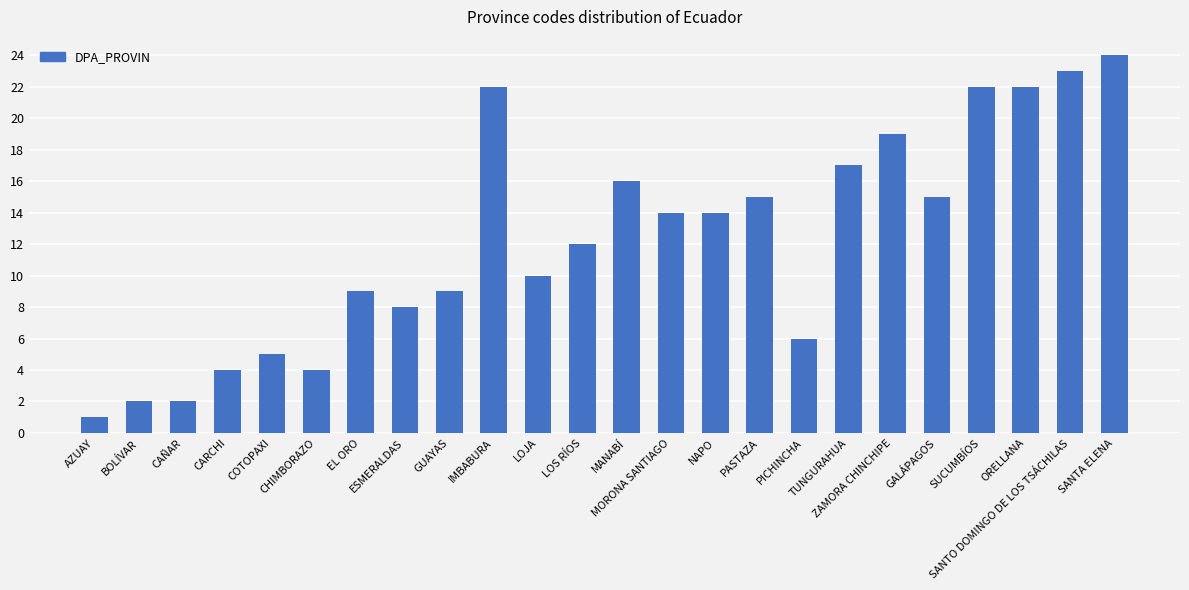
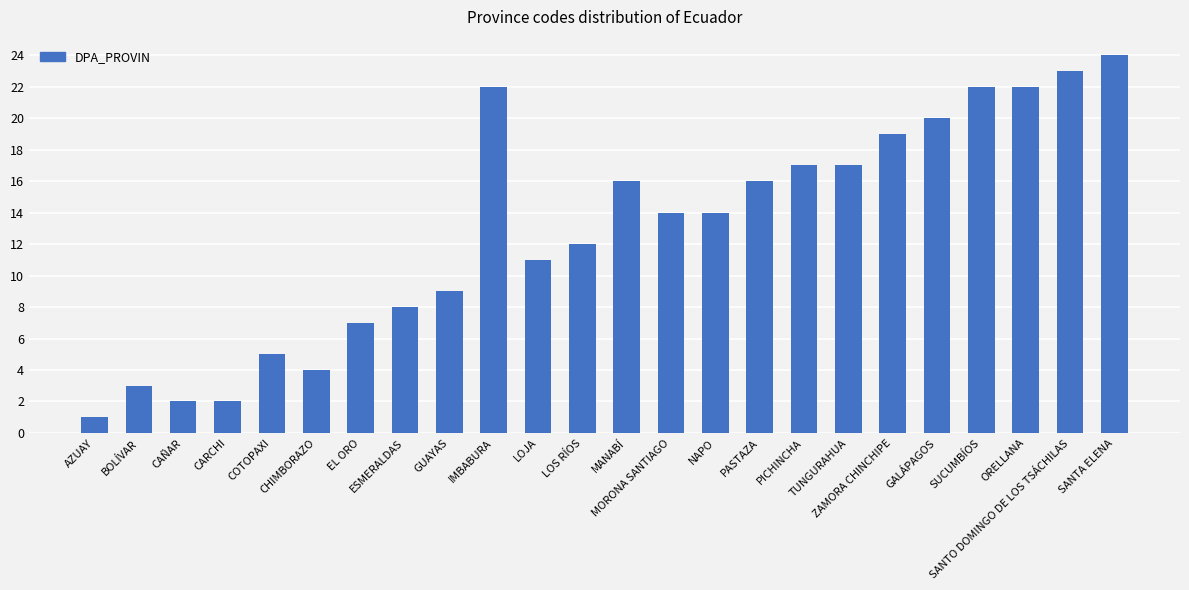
  {
    "AZUAY": 1,
-   "BOLÍVAR": 2,
+   "BOLÍVAR": 3,
    "CAÑAR": 2,
-   "CARCHI": 4,
+   "CARCHI": 2,
    "COTOPAXI": 5,
    "CHIMBORAZO": 4,
-   "EL ORO": 9,
+   "EL ORO": 7,
    "ESMERALDAS": 8,
    "GUAYAS": 9,
    "IMBABURA": 22,
-   "LOJA": 10,
+   "LOJA": 11,
    "LOS RÍOS": 12,
    "MANABÍ": 16,
    "MORONA SANTIAGO": 14,
    "NAPO": 14,
-   "PASTAZA": 15,
-   "PICHINCHA": 6,
+   "PASTAZA": 16,
+   "PICHINCHA": 17,
    "TUNGURAHUA": 17,
    "ZAMORA CHINCHIPE": 19,
-   "GALÁPAGOS": 15,
+   "GALÁPAGOS": 20,
    "SUCUMBÍOS": 22,
    "ORELLANA": 22,
    "SANTO DOMINGO DE LOS TSÁCHILAS": 23,
    "SANTA ELENA": 24
  }
